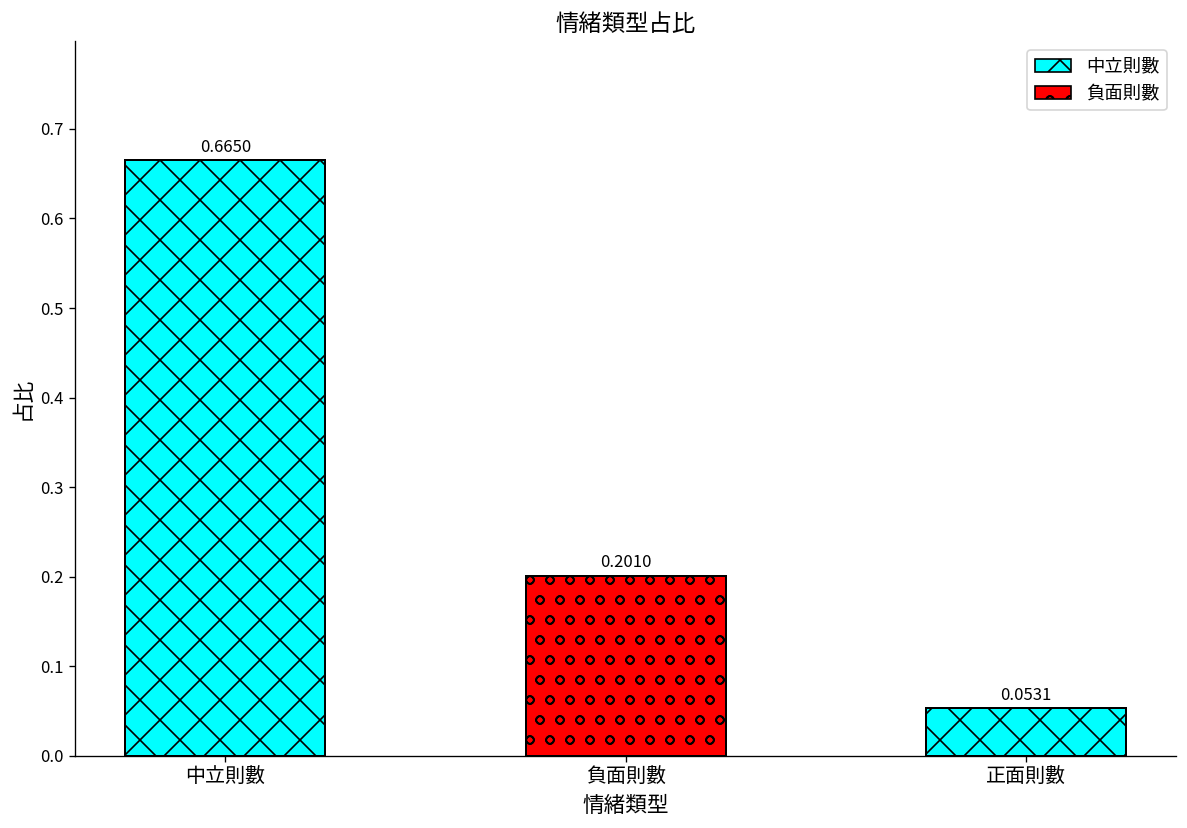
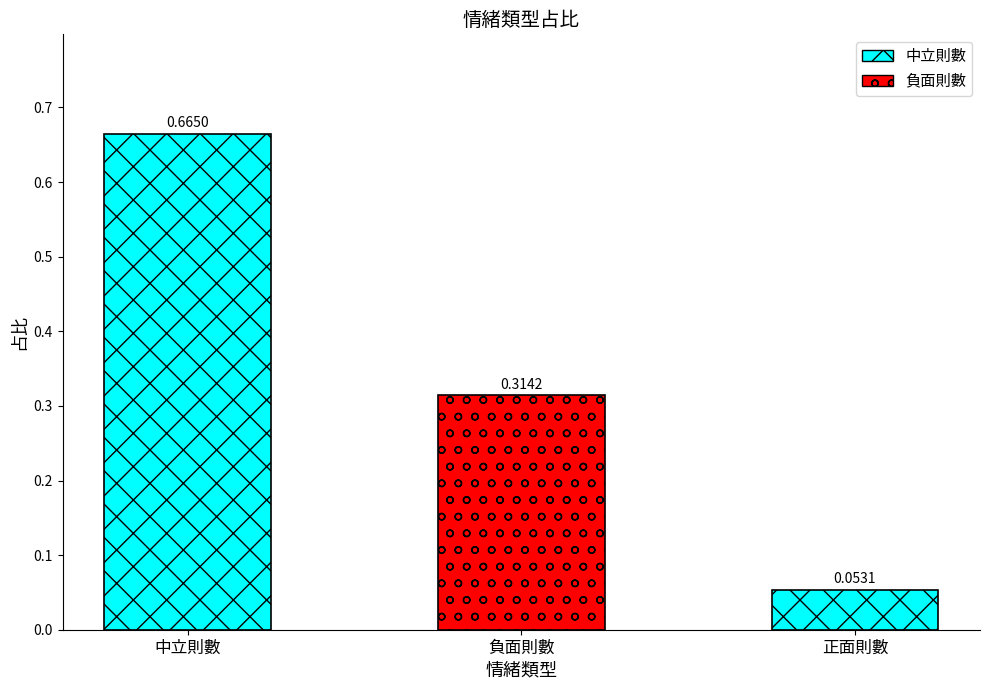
  {
    "中立則數": 0.6650,
-   "負面則數": 0.2010,
+   "負面則數": 0.3142,
    "正面則數": 0.0531
  }
